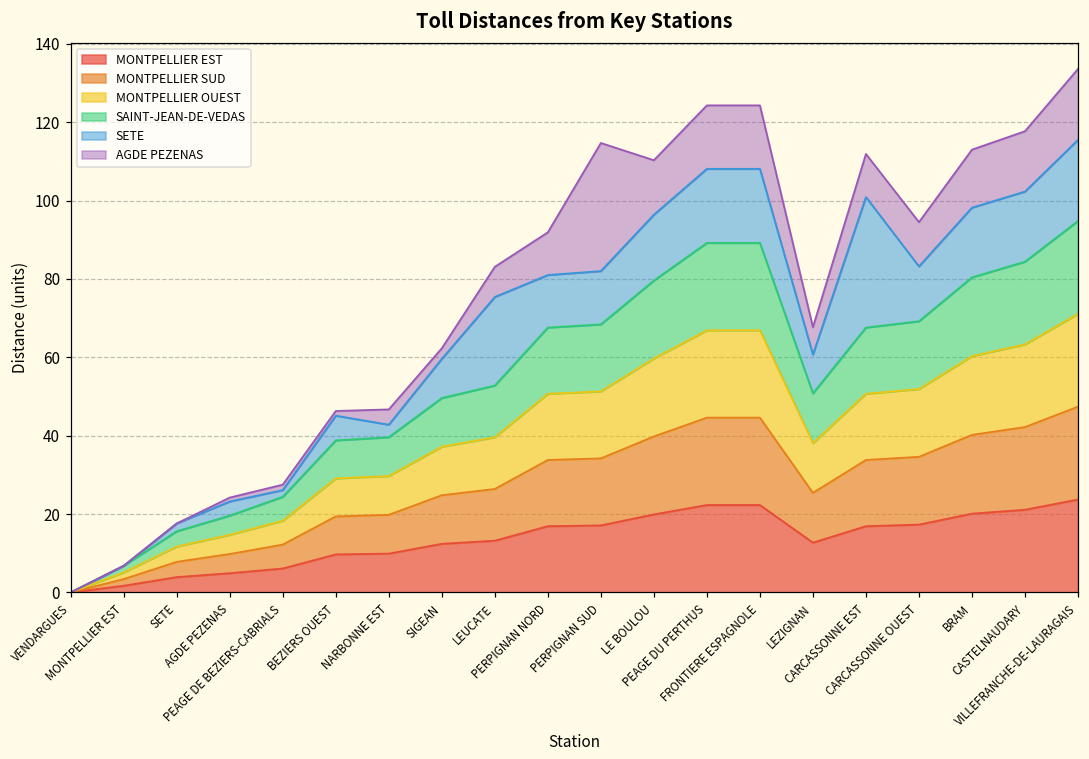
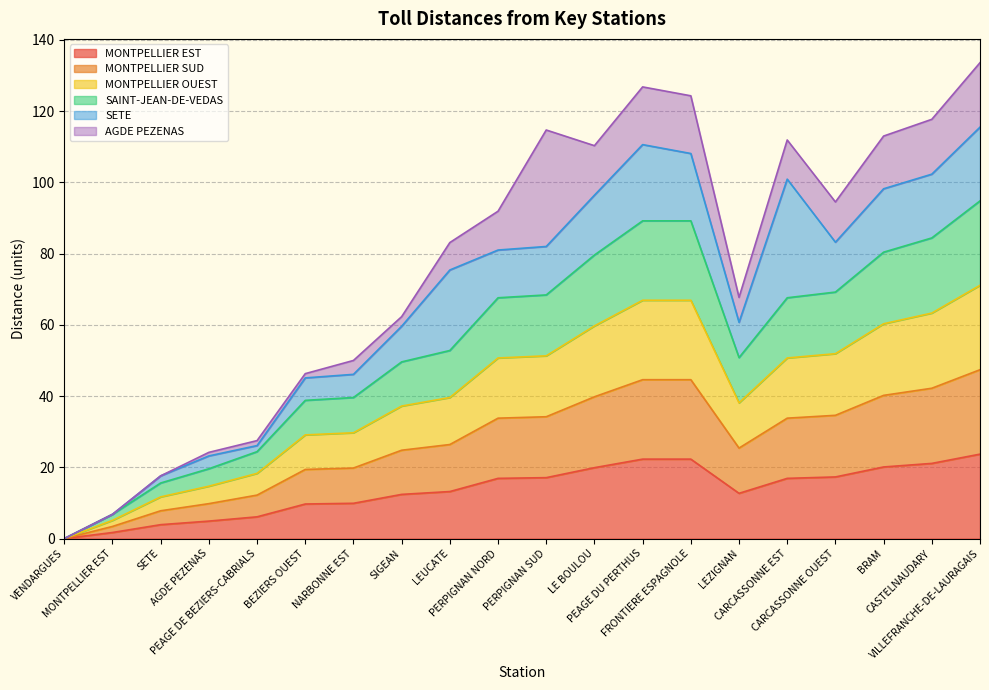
  {
    "MONTPELLIER OUEST": {
      "MONTPELLIER EST": 2,
      "SETE": 4,
      "AGDE PEZENAS": 5,
      "PEAGE DE BEZIERS-CABRIALS": 6,
      "BEZIERS OUEST": 10,
      "NARBONNE EST": 10,
      "SIGEAN": 12,
      "LEUCATE": 13,
      "PERPIGNAN NORD": 17,
      "PERPIGNAN SUD": 17,
      "LE BOULOU": 20,
      "PEAGE DU PERTHUS": 22,
      "FRONTIERE ESPAGNOLE": 22,
      "LEZIGNAN": 13,
      "CARCASSONNE EST": 17,
      "CARCASSONNE OUEST": 17,
      "BRAM": 20,
      "CASTELNAUDARY": 21,
      "VILLEFRANCHE-DE-LAURAGAIS": 24
    },
    "SAINT-JEAN-DE-VEDAS": {
      "SETE": 4,
      "AGDE PEZENAS": 5,
      "PEAGE DE BEZIERS-CABRIALS": 6,
      "BEZIERS OUEST": 10,
      "NARBONNE EST": 10,
      "SIGEAN": 12,
      "LEUCATE": 13,
      "PERPIGNAN NORD": 17,
      "PERPIGNAN SUD": 17,
      "LE BOULOU": 20,
      "PEAGE DU PERTHUS": 22,
      "FRONTIERE ESPAGNOLE": 22,
      "LEZIGNAN": 13,
      "CARCASSONNE EST": 17,
      "CARCASSONNE OUEST": 17,
      "BRAM": 20,
      "CASTELNAUDARY": 21,
      "VILLEFRANCHE-DE-LAURAGAIS": 24
    },
    "SETE": {
      "AGDE PEZENAS": 4,
      "PEAGE DE BEZIERS-CABRIALS": 2,
      "BEZIERS OUEST": 6,
-     "NARBONNE EST": 3,
+     "NARBONNE EST": 7,
      "SIGEAN": 10,
      "LEUCATE": 23,
      "PERPIGNAN NORD": 13,
      "PERPIGNAN SUD": 14,
      "LE BOULOU": 17,
-     "PEAGE DU PERTHUS": 19,
+     "PEAGE DU PERTHUS": 21,
      "FRONTIERE ESPAGNOLE": 19,
      "LEZIGNAN": 10,
      "CARCASSONNE EST": 33,
      "CARCASSONNE OUEST": 14,
      "BRAM": 18,
      "CASTELNAUDARY": 18,
      "VILLEFRANCHE-DE-LAURAGAIS": 21
    },
    "AGDE PEZENAS": {
      "AGDE PEZENAS": 1,
      "PEAGE DE BEZIERS-CABRIALS": 1,
      "BEZIERS OUEST": 1,
      "NARBONNE EST": 4,
      "SIGEAN": 3,
      "LEUCATE": 8,
      "PERPIGNAN NORD": 11,
      "PERPIGNAN SUD": 33,
      "LE BOULOU": 14,
      "PEAGE DU PERTHUS": 16,
      "FRONTIERE ESPAGNOLE": 16,
      "LEZIGNAN": 7,
      "CARCASSONNE EST": 11,
      "CARCASSONNE OUEST": 11,
      "BRAM": 15,
      "CASTELNAUDARY": 15,
      "VILLEFRANCHE-DE-LAURAGAIS": 18
    }
  }
